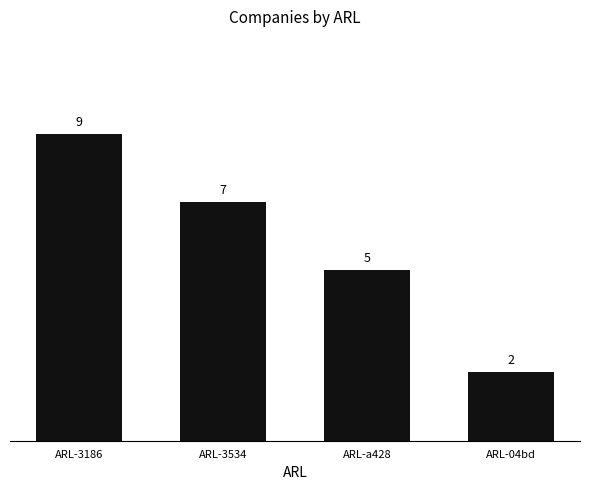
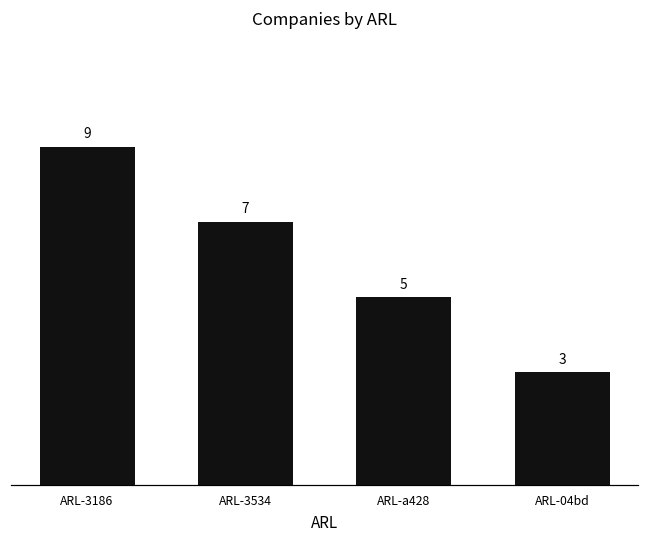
  {
    "ARL-3186": 9,
    "ARL-3534": 7,
    "ARL-a428": 5,
-   "ARL-04bd": 2
+   "ARL-04bd": 3
  }
